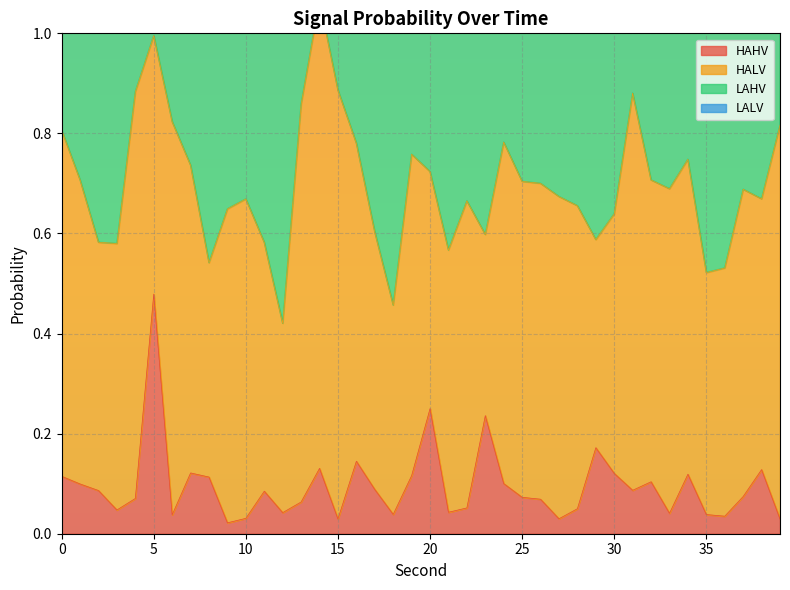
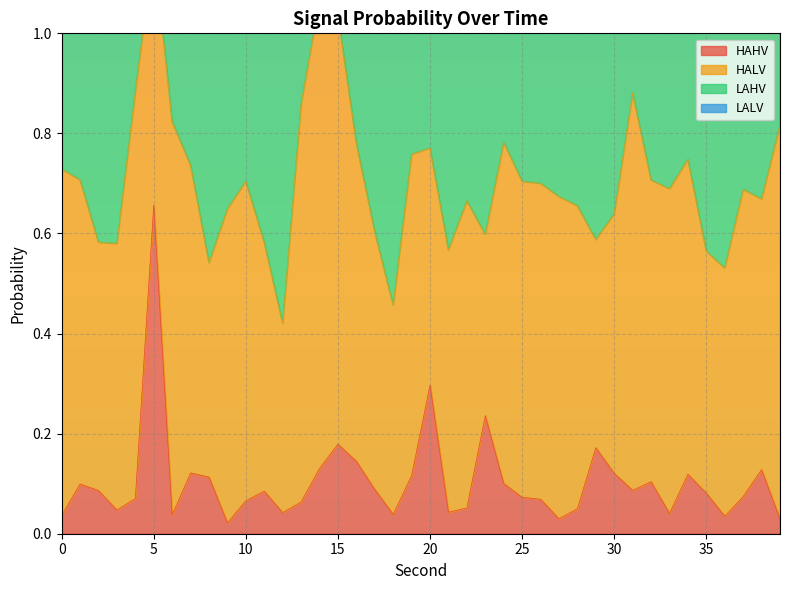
  {
    "HAHV": {
-     "0": 0.11,
-     "5": 0.48,
-     "10": 0.03,
-     "15": 0.03,
-     "20": 0.25,
+     "0": 0.04,
+     "5": 0.66,
+     "10": 0.07,
+     "15": 0.18,
+     "20": 0.30,
      "25": 0.07,
      "30": 0.12,
-     "35": 0.04
+     "35": 0.08
    },
    "HALV": {
      "0": 0.69,
      "10": 0.64,
      "20": 0.47,
      "25": 0.63,
      "30": 0.52,
      "35": 0.48
    }
  }
